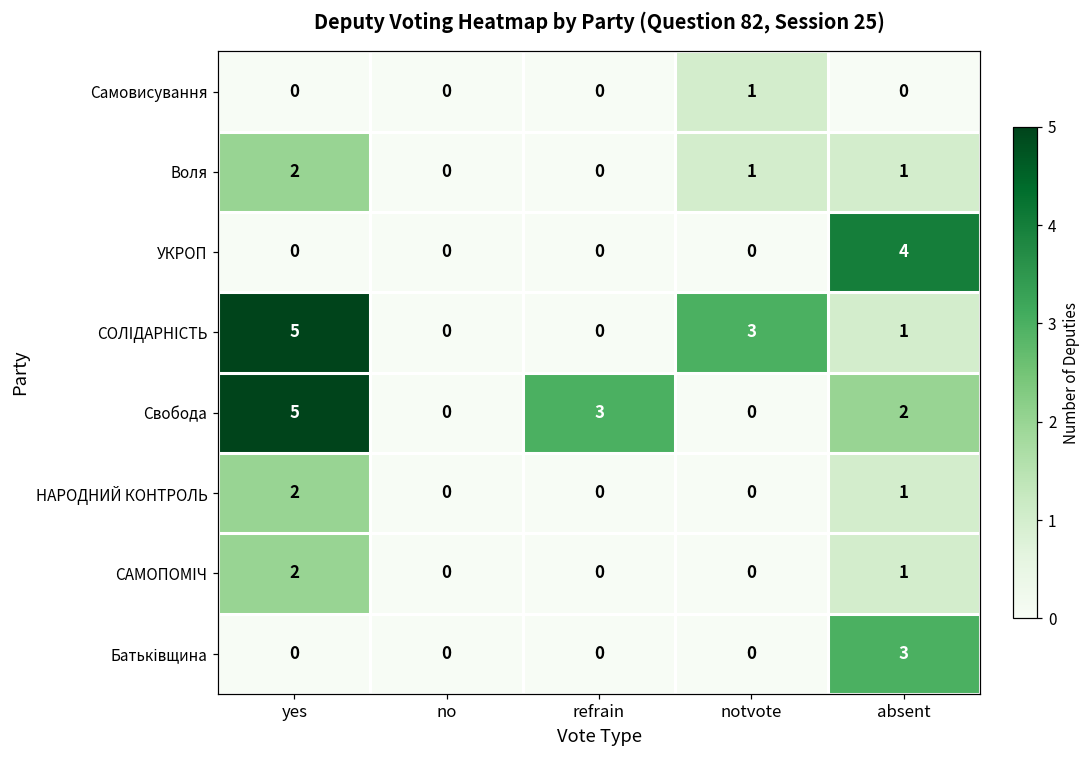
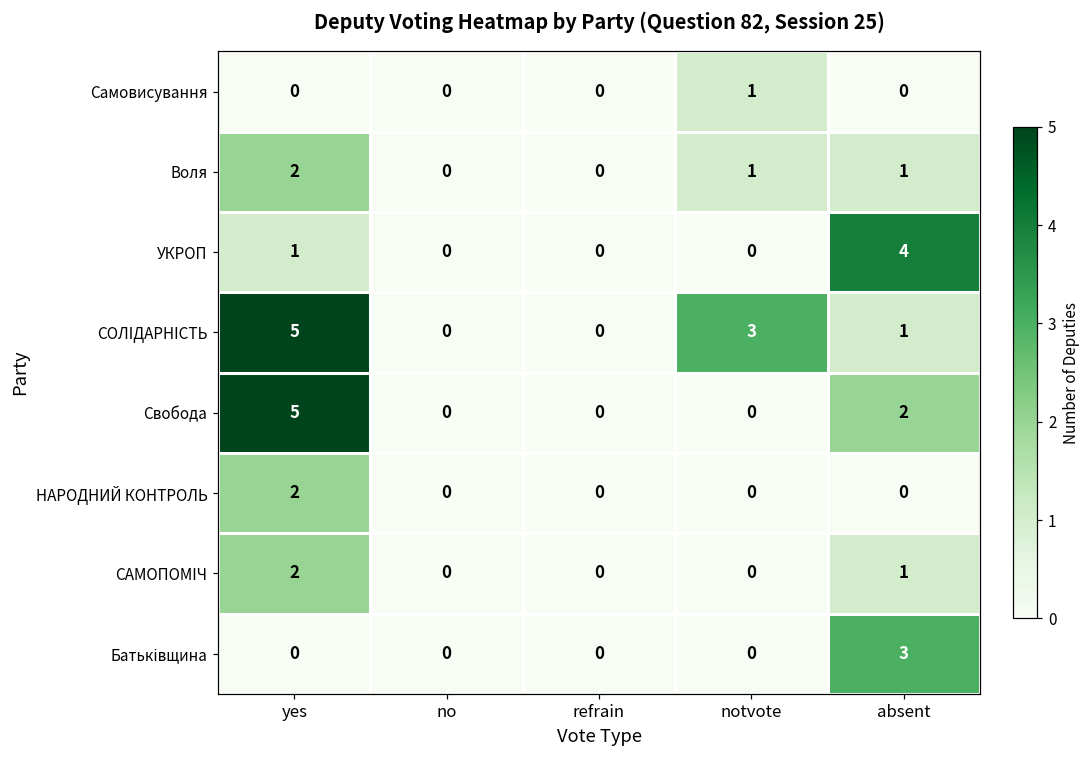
  {
    "Самовисування": {
      "yes": 0,
      "no": 0,
      "refrain": 0,
      "notvote": 1,
      "absent": 0
    },
    "Воля": {
      "yes": 2,
      "no": 0,
      "refrain": 0,
      "notvote": 1,
      "absent": 1
    },
    "УКРОП": {
-     "yes": 0,
+     "yes": 1,
      "no": 0,
      "refrain": 0,
      "notvote": 0,
      "absent": 4
    },
    "СОЛІДАРНІСТЬ": {
      "yes": 5,
      "no": 0,
      "refrain": 0,
      "notvote": 3,
      "absent": 1
    },
    "Свобода": {
      "yes": 5,
      "no": 0,
-     "refrain": 3,
+     "refrain": 0,
      "notvote": 0,
      "absent": 2
    },
    "НАРОДНИЙ КОНТРОЛЬ": {
      "yes": 2,
      "no": 0,
      "refrain": 0,
      "notvote": 0,
-     "absent": 1
+     "absent": 0
    },
    "САМОПОМІЧ": {
      "yes": 2,
      "no": 0,
      "refrain": 0,
      "notvote": 0,
      "absent": 1
    },
    "Батьківщина": {
      "yes": 0,
      "no": 0,
      "refrain": 0,
      "notvote": 0,
      "absent": 3
    }
  }
